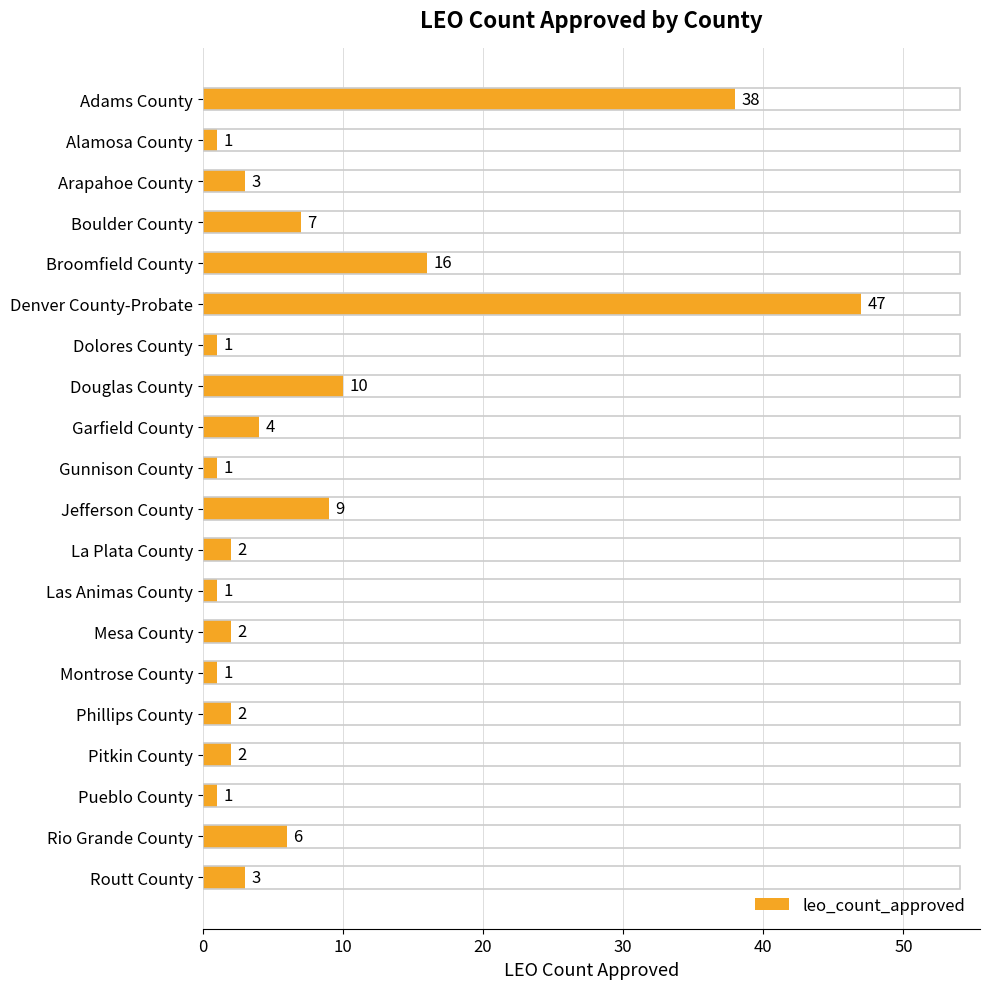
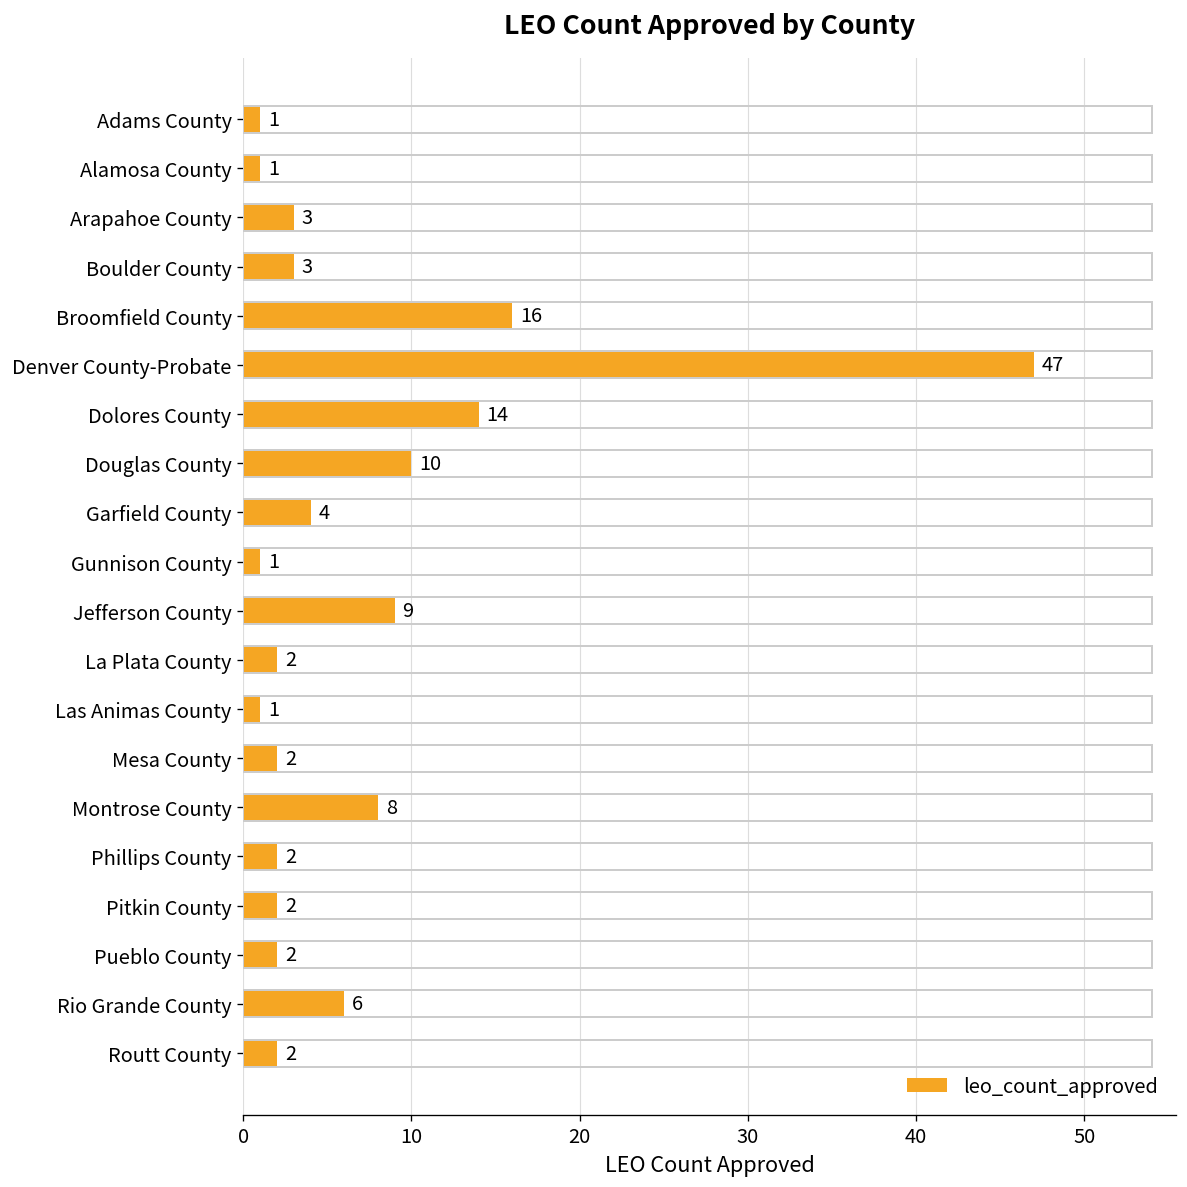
  {
-   "Adams County": 38,
+   "Adams County": 1,
    "Alamosa County": 1,
    "Arapahoe County": 3,
-   "Boulder County": 7,
+   "Boulder County": 3,
    "Broomfield County": 16,
    "Denver County-Probate": 47,
-   "Dolores County": 1,
+   "Dolores County": 14,
    "Douglas County": 10,
    "Garfield County": 4,
    "Gunnison County": 1,
    "Jefferson County": 9,
    "La Plata County": 2,
    "Las Animas County": 1,
    "Mesa County": 2,
-   "Montrose County": 1,
+   "Montrose County": 8,
    "Phillips County": 2,
    "Pitkin County": 2,
-   "Pueblo County": 1,
+   "Pueblo County": 2,
    "Rio Grande County": 6,
-   "Routt County": 3
+   "Routt County": 2
  }
